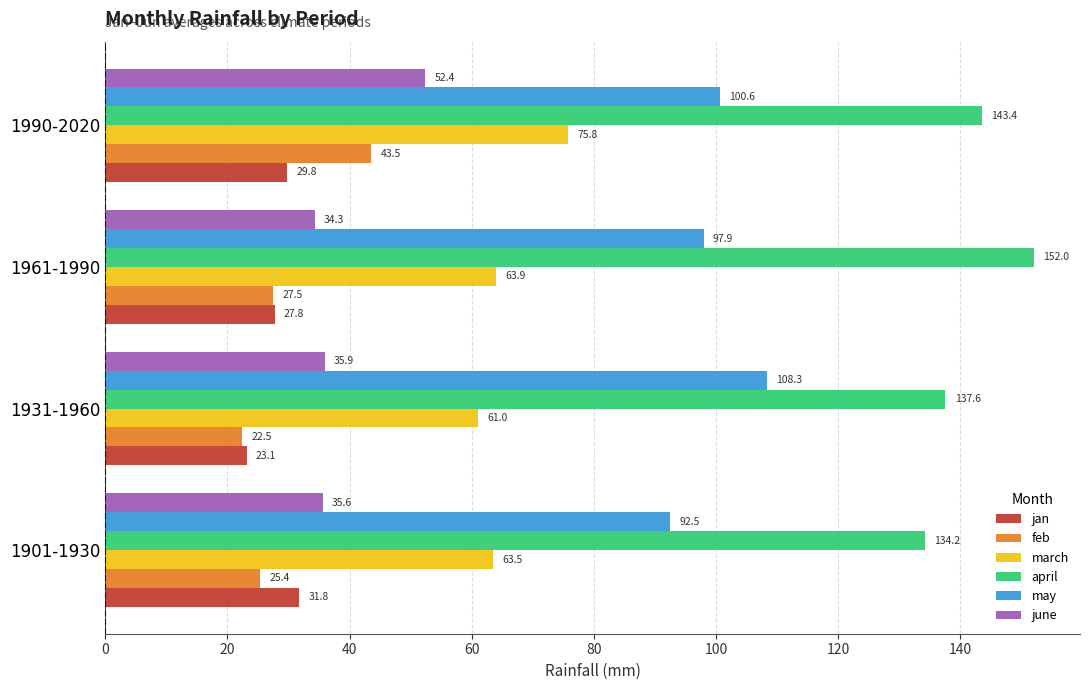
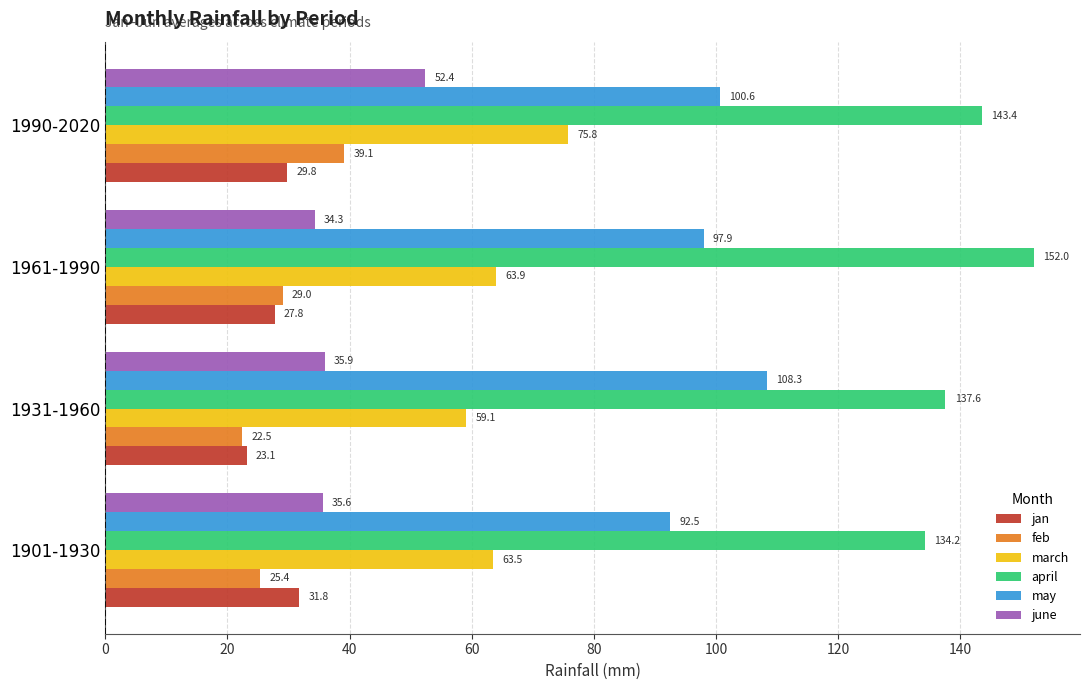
  {
    "jan": {
      "1990-2020": 29.8,
      "1961-1990": 27.8,
      "1931-1960": 23.1,
      "1901-1930": 31.8
    },
    "feb": {
-     "1990-2020": 43.5,
-     "1961-1990": 27.5,
+     "1990-2020": 39.1,
+     "1961-1990": 29.0,
      "1931-1960": 22.5,
      "1901-1930": 25.4
    },
    "march": {
      "1990-2020": 75.8,
      "1961-1990": 63.9,
-     "1931-1960": 61.0,
+     "1931-1960": 59.1,
      "1901-1930": 63.5
    },
    "april": {
      "1990-2020": 143.4,
      "1961-1990": 152.0,
      "1931-1960": 137.6,
      "1901-1930": 134.2
    },
    "may": {
      "1990-2020": 100.6,
      "1961-1990": 97.9,
      "1931-1960": 108.3,
      "1901-1930": 92.5
    },
    "june": {
      "1990-2020": 52.4,
      "1961-1990": 34.3,
      "1931-1960": 35.9,
      "1901-1930": 35.6
    }
  }
